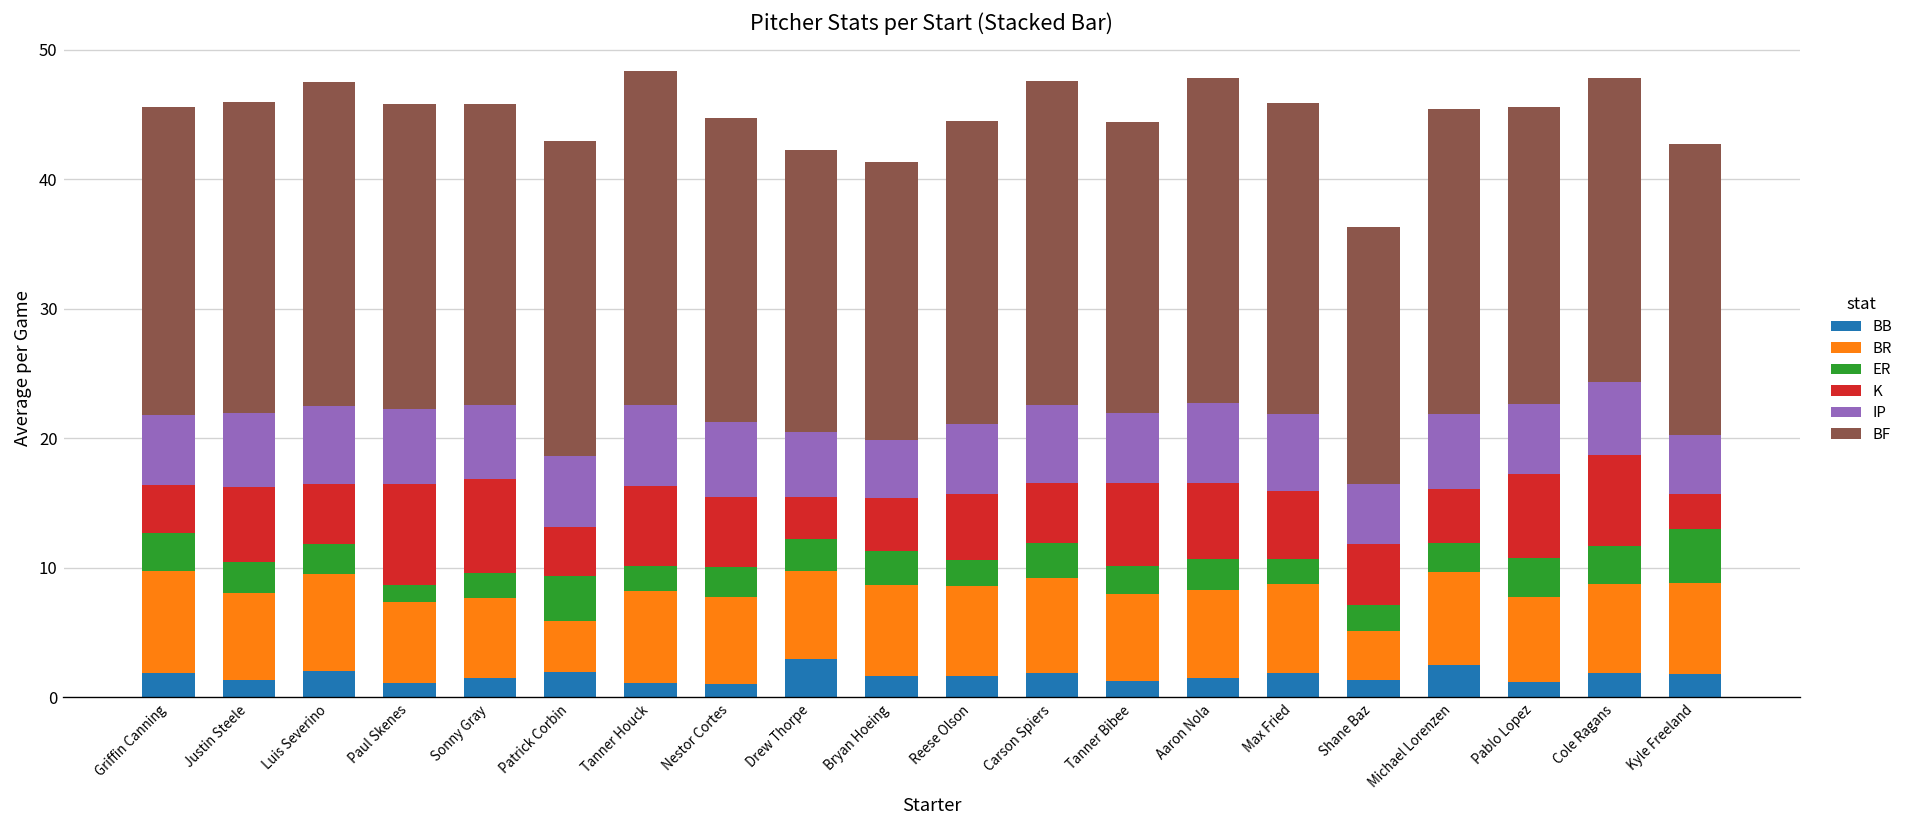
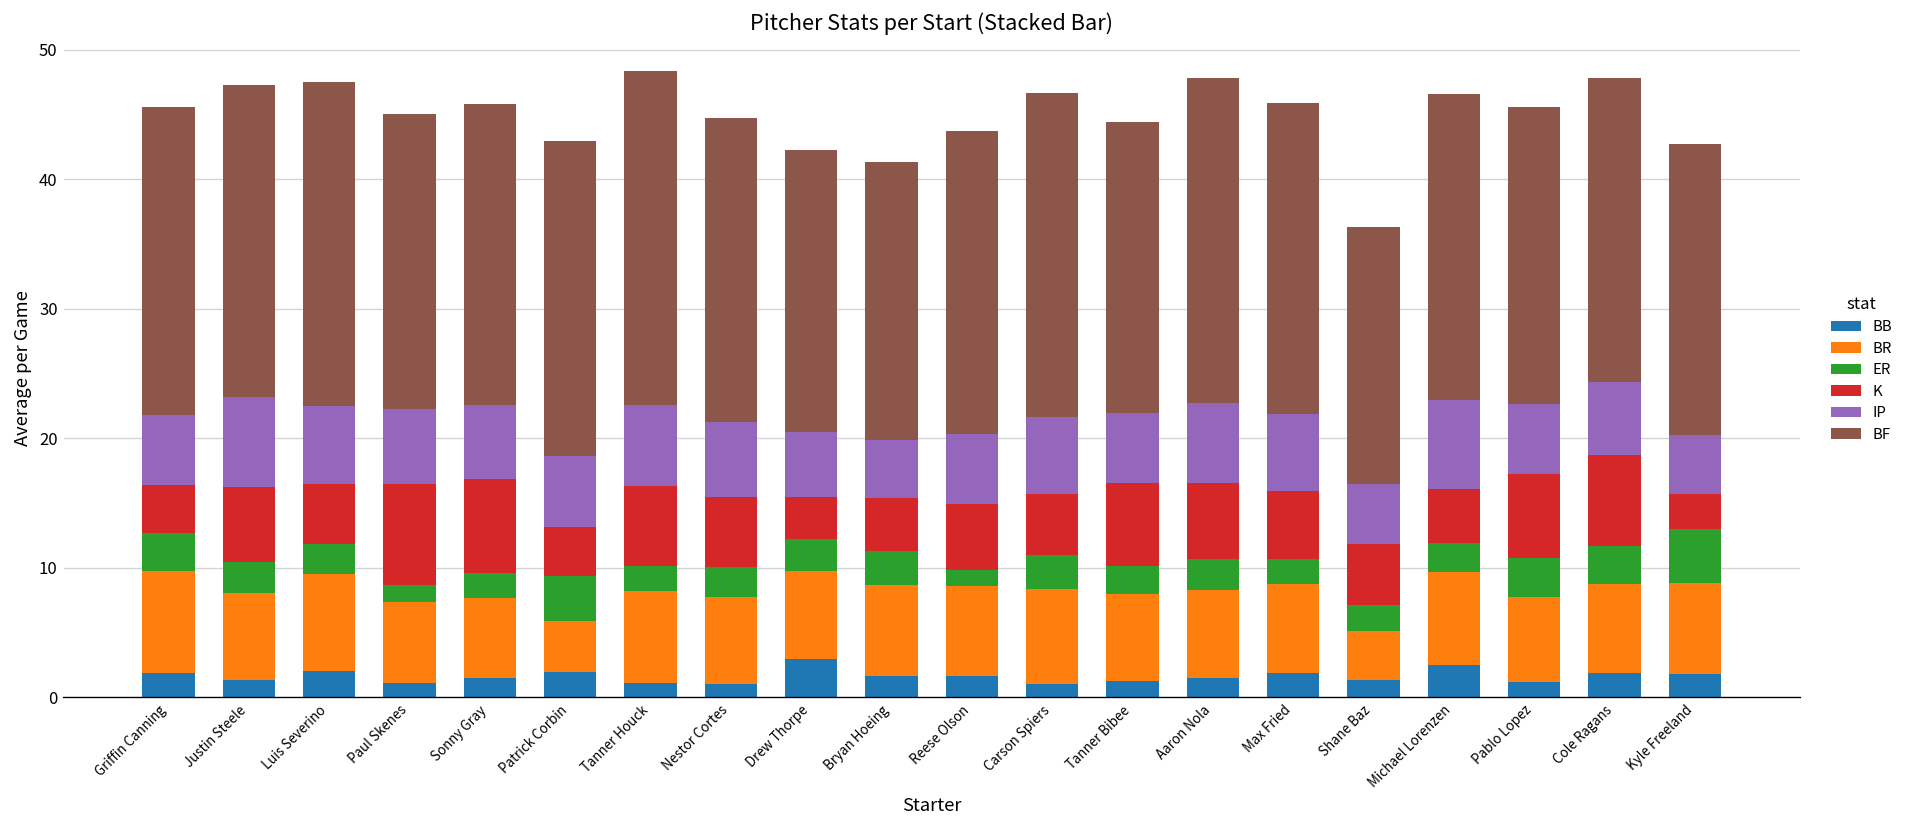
  {
    "BB": {
      "Griffin Canning": 1.9,
      "Justin Steele": 1.3,
      "Luis Severino": 2.0,
      "Paul Skenes": 1.1,
      "Sonny Gray": 1.5,
      "Patrick Corbin": 1.9,
      "Tanner Houck": 1.1,
      "Nestor Cortes": 1.1,
      "Drew Thorpe": 3.0,
      "Bryan Hoeing": 1.6,
      "Reese Olson": 1.6,
-     "Carson Spiers": 1.9,
+     "Carson Spiers": 1.0,
      "Tanner Bibee": 1.3,
      "Aaron Nola": 1.5,
      "Max Fried": 1.9,
      "Shane Baz": 1.3,
      "Michael Lorenzen": 2.5,
      "Pablo Lopez": 1.2,
      "Cole Ragans": 1.9,
      "Kyle Freeland": 1.8
    },
    "BR": {
      "Griffin Canning": 7.9,
      "Justin Steele": 6.8,
      "Luis Severino": 7.5,
      "Paul Skenes": 6.2,
      "Sonny Gray": 6.1,
      "Patrick Corbin": 4.0,
      "Tanner Houck": 7.1,
      "Nestor Cortes": 6.7,
      "Drew Thorpe": 6.8,
      "Bryan Hoeing": 7.0,
      "Reese Olson": 6.9,
      "Carson Spiers": 7.3,
      "Tanner Bibee": 6.7,
      "Aaron Nola": 6.8,
      "Max Fried": 6.9,
      "Shane Baz": 3.8,
      "Michael Lorenzen": 7.2,
      "Pablo Lopez": 6.6,
      "Cole Ragans": 6.9,
      "Kyle Freeland": 7.0
    },
    "ER": {
      "Griffin Canning": 2.9,
      "Justin Steele": 2.3,
      "Luis Severino": 2.3,
      "Paul Skenes": 1.3,
      "Sonny Gray": 1.9,
      "Patrick Corbin": 3.4,
      "Tanner Houck": 1.9,
      "Nestor Cortes": 2.3,
      "Drew Thorpe": 2.5,
      "Bryan Hoeing": 2.7,
-     "Reese Olson": 2.1,
+     "Reese Olson": 1.3,
      "Carson Spiers": 2.7,
      "Tanner Bibee": 2.1,
      "Aaron Nola": 2.4,
      "Max Fried": 1.9,
      "Shane Baz": 2.0,
      "Michael Lorenzen": 2.2,
      "Pablo Lopez": 3.0,
      "Cole Ragans": 2.9,
      "Kyle Freeland": 4.2
    },
    "K": {
      "Griffin Canning": 3.7,
      "Justin Steele": 5.8,
      "Luis Severino": 4.6,
      "Paul Skenes": 7.8,
      "Sonny Gray": 7.3,
      "Patrick Corbin": 3.8,
      "Tanner Houck": 6.2,
      "Nestor Cortes": 5.4,
      "Drew Thorpe": 3.3,
      "Bryan Hoeing": 4.0,
      "Reese Olson": 5.1,
      "Carson Spiers": 4.7,
      "Tanner Bibee": 6.4,
      "Aaron Nola": 5.8,
      "Max Fried": 5.3,
      "Shane Baz": 4.7,
      "Michael Lorenzen": 4.1,
      "Pablo Lopez": 6.5,
      "Cole Ragans": 7.0,
      "Kyle Freeland": 2.7
    },
    "IP": {
      "Griffin Canning": 5.4,
-     "Justin Steele": 5.7,
+     "Justin Steele": 6.9,
      "Luis Severino": 6.0,
      "Paul Skenes": 5.8,
      "Sonny Gray": 5.7,
      "Patrick Corbin": 5.5,
      "Tanner Houck": 6.2,
      "Nestor Cortes": 5.8,
      "Drew Thorpe": 5.0,
      "Bryan Hoeing": 4.5,
      "Reese Olson": 5.4,
      "Carson Spiers": 6.0,
      "Tanner Bibee": 5.4,
      "Aaron Nola": 6.2,
      "Max Fried": 5.9,
      "Shane Baz": 4.6,
-     "Michael Lorenzen": 5.8,
+     "Michael Lorenzen": 6.9,
      "Pablo Lopez": 5.4,
      "Cole Ragans": 5.6,
      "Kyle Freeland": 4.6
    },
    "BF": {
      "Griffin Canning": 23.8,
      "Justin Steele": 24.1,
      "Luis Severino": 25.1,
-     "Paul Skenes": 23.5,
+     "Paul Skenes": 22.8,
      "Sonny Gray": 23.2,
      "Patrick Corbin": 24.4,
      "Tanner Houck": 25.8,
      "Nestor Cortes": 23.5,
      "Drew Thorpe": 21.8,
      "Bryan Hoeing": 21.5,
      "Reese Olson": 23.4,
      "Carson Spiers": 25.0,
      "Tanner Bibee": 22.5,
      "Aaron Nola": 25.1,
      "Max Fried": 24.1,
      "Shane Baz": 19.8,
      "Michael Lorenzen": 23.6,
      "Pablo Lopez": 22.9,
      "Cole Ragans": 23.5,
      "Kyle Freeland": 22.5
    }
  }
